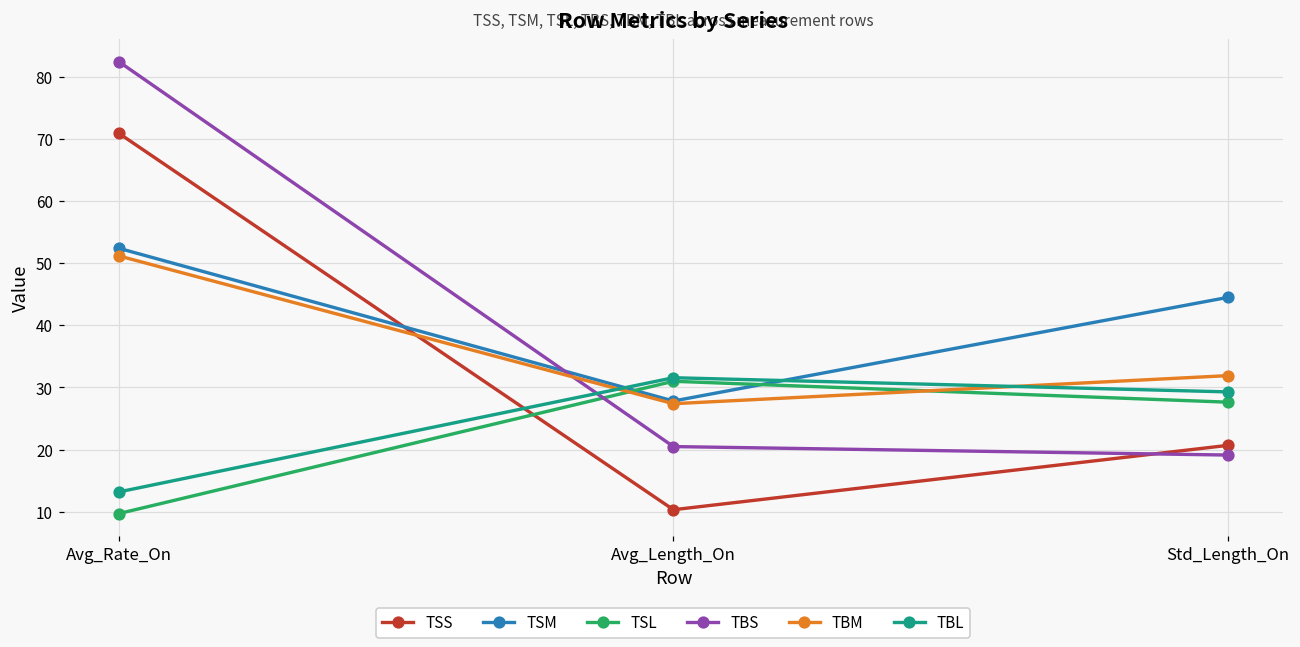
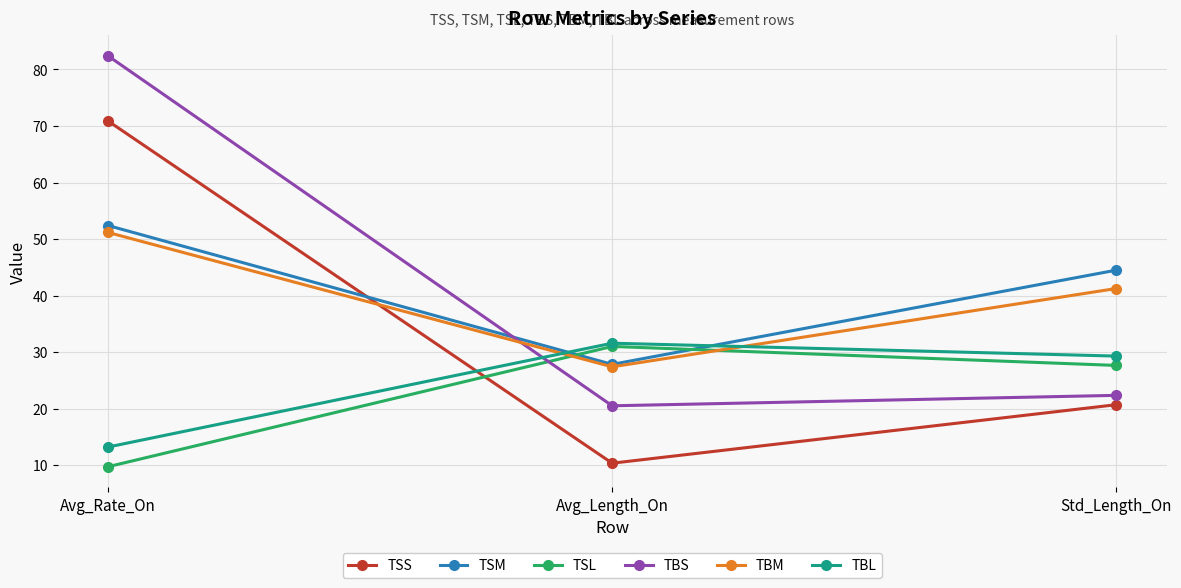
  {
    "TSS": {
      "Avg_Rate_On": 71,
      "Avg_Length_On": 10,
      "Std_Length_On": 21
    },
    "TSM": {
      "Avg_Rate_On": 52,
      "Std_Length_On": 44
    },
    "TBS": {
      "Avg_Rate_On": 82,
      "Avg_Length_On": 20,
-     "Std_Length_On": 19
+     "Std_Length_On": 22
    },
    "TBM": {
      "Avg_Rate_On": 51,
-     "Std_Length_On": 32
+     "Std_Length_On": 41
    }
  }
